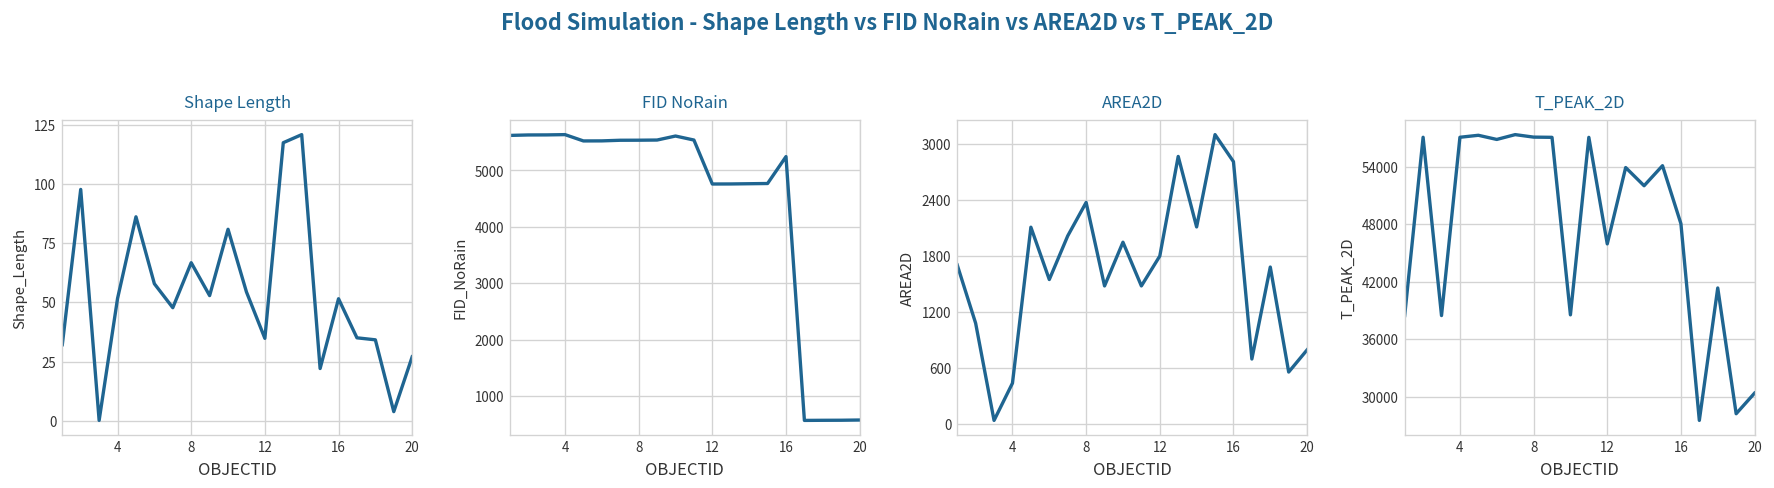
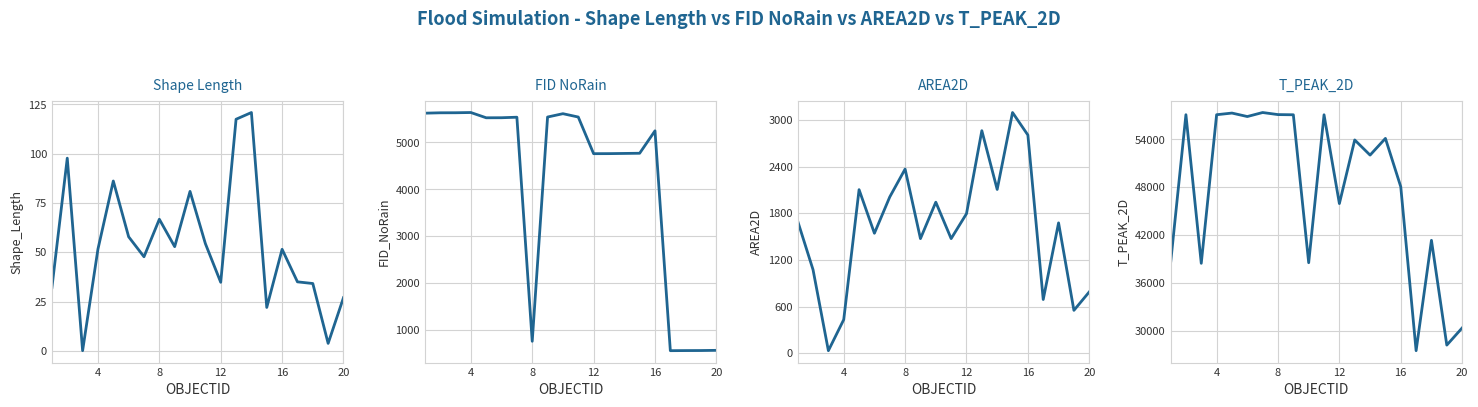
  {
    "Shape Length": {
      "4": 52,
      "8": 67,
      "12": 35,
      "16": 52,
      "20": 27
    },
    "FID NoRain": {
      "4": 5600,
-     "8": 5500,
+     "8": 800,
      "12": 4800,
      "16": 5200,
      "20": 600
    },
    "AREA2D": {
      "4": 400,
      "8": 2400,
      "12": 1800,
      "16": 2800,
      "20": 800
    },
    "T_PEAK_2D": {
      "4": 57000,
      "8": 57000,
      "12": 46000,
      "16": 48000,
      "20": 30000
    }
  }
